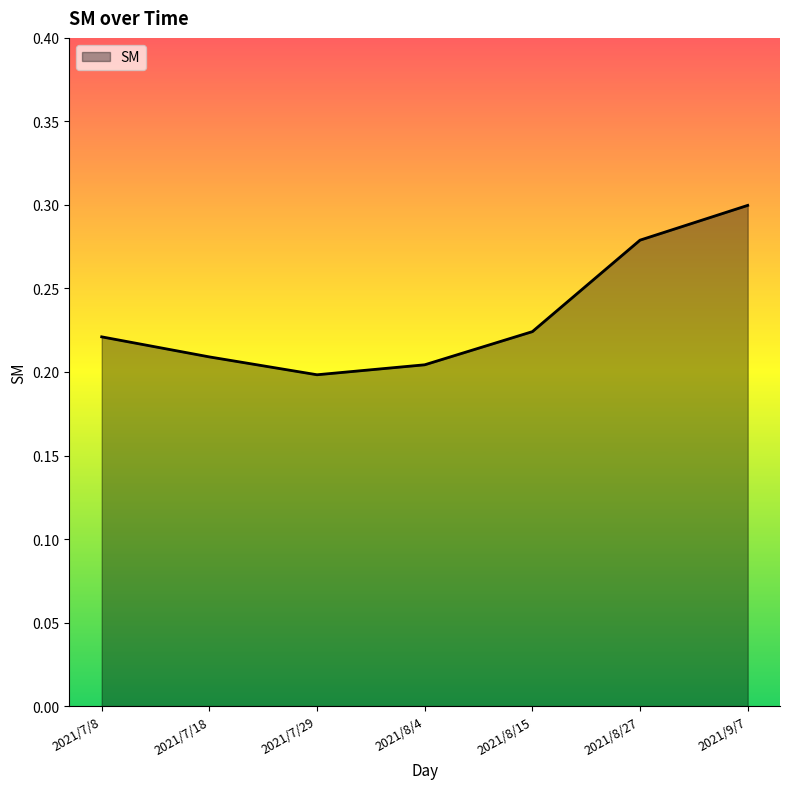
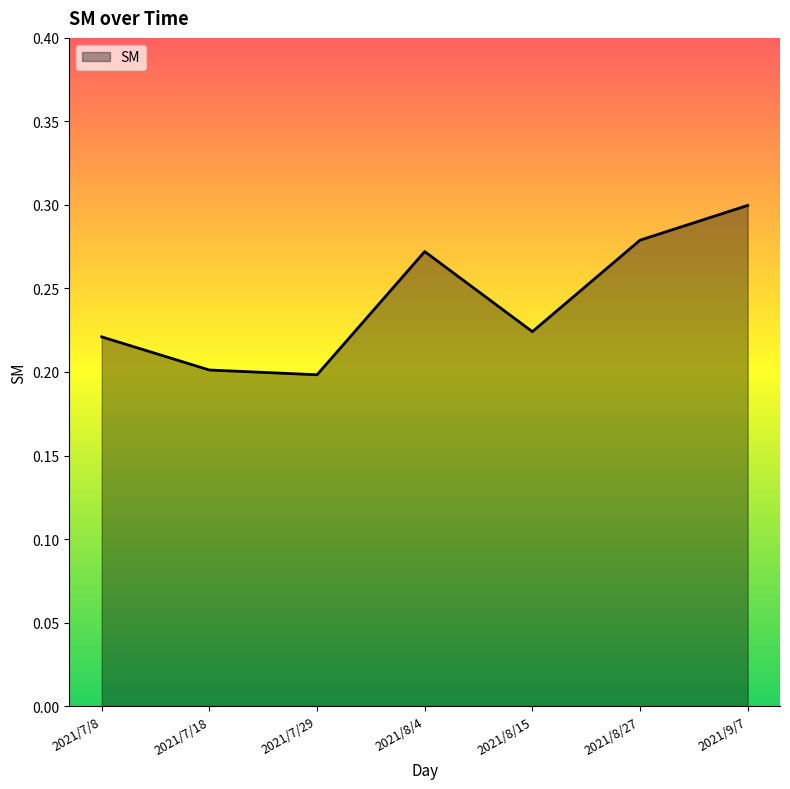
  {
    "2021/7/8": 0.221,
-   "2021/7/18": 0.209,
+   "2021/7/18": 0.201,
    "2021/7/29": 0.198,
-   "2021/8/4": 0.204,
+   "2021/8/4": 0.272,
    "2021/8/15": 0.224,
    "2021/8/27": 0.279,
    "2021/9/7": 0.300
  }
